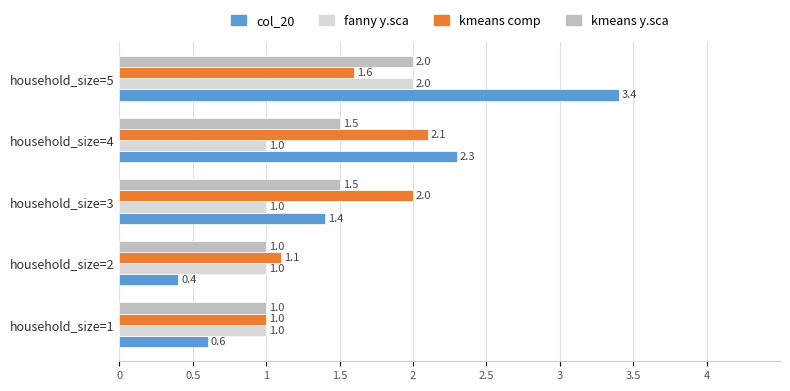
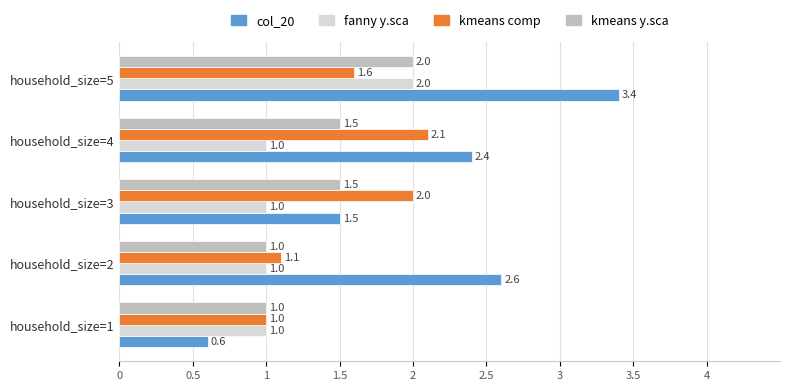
  {
    "col_20": {
      "household_size=5": 3.4,
-     "household_size=4": 2.3,
-     "household_size=3": 1.4,
-     "household_size=2": 0.4,
+     "household_size=4": 2.4,
+     "household_size=3": 1.5,
+     "household_size=2": 2.6,
      "household_size=1": 0.6
    },
    "kmeans comp": {
      "household_size=5": 1.6,
      "household_size=4": 2.1,
      "household_size=3": 2.0,
      "household_size=2": 1.1,
      "household_size=1": 1.0
    }
  }
